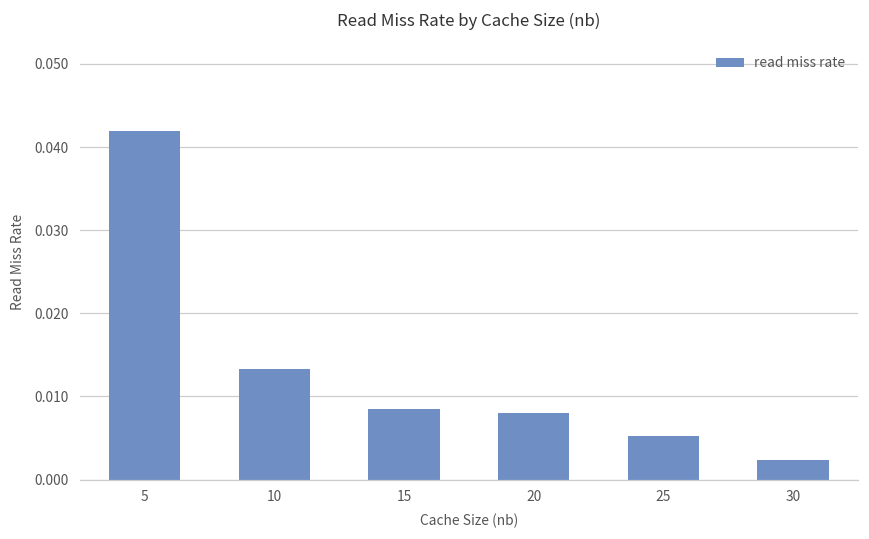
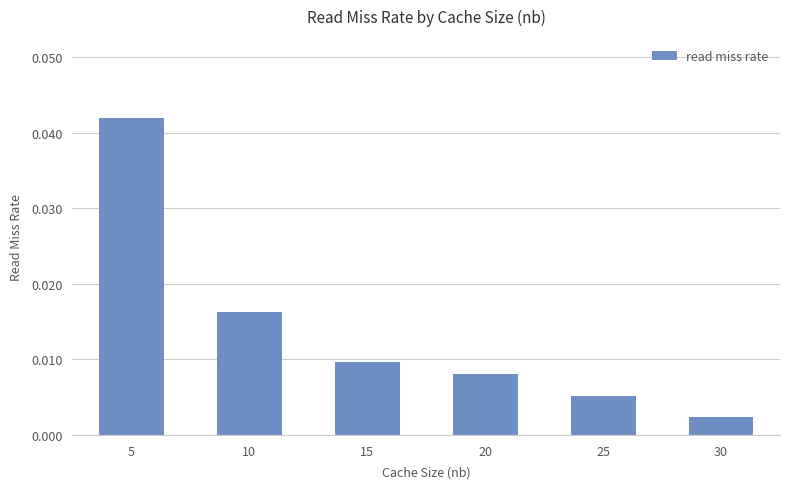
  {
    "5": 0.042,
-   "10": 0.013,
-   "15": 0.008,
+   "10": 0.016,
+   "15": 0.010,
    "20": 0.008,
    "25": 0.005,
    "30": 0.002
  }
